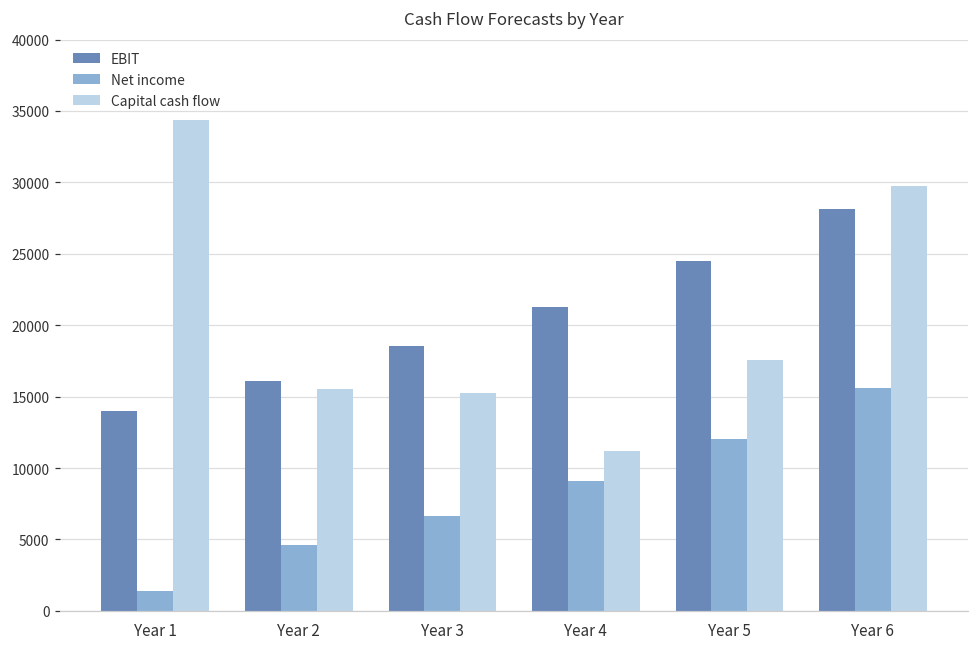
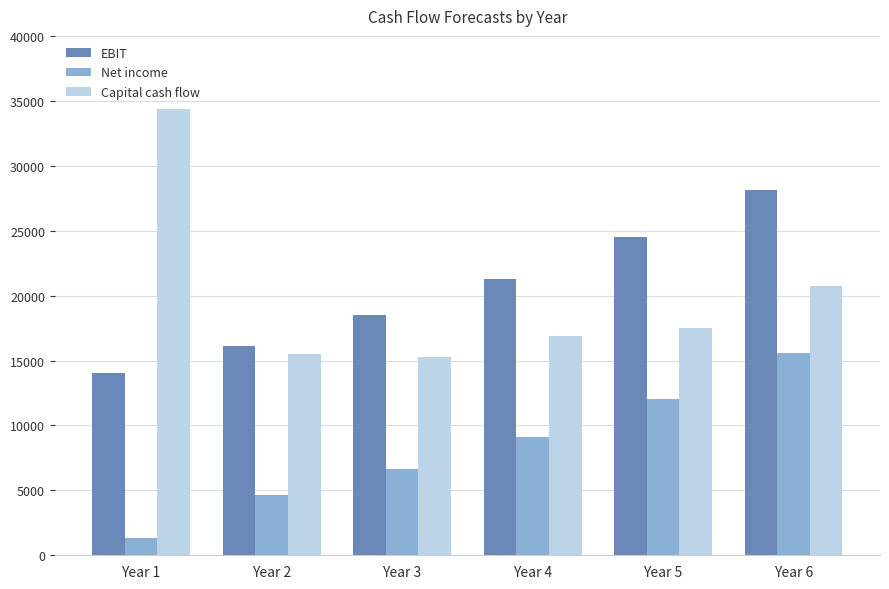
  {
    "Capital cash flow": {
      "Year 1": 34400,
      "Year 2": 15500,
      "Year 3": 15300,
-     "Year 4": 11200,
+     "Year 4": 16900,
      "Year 5": 17500,
-     "Year 6": 29700
+     "Year 6": 20700
    }
  }
